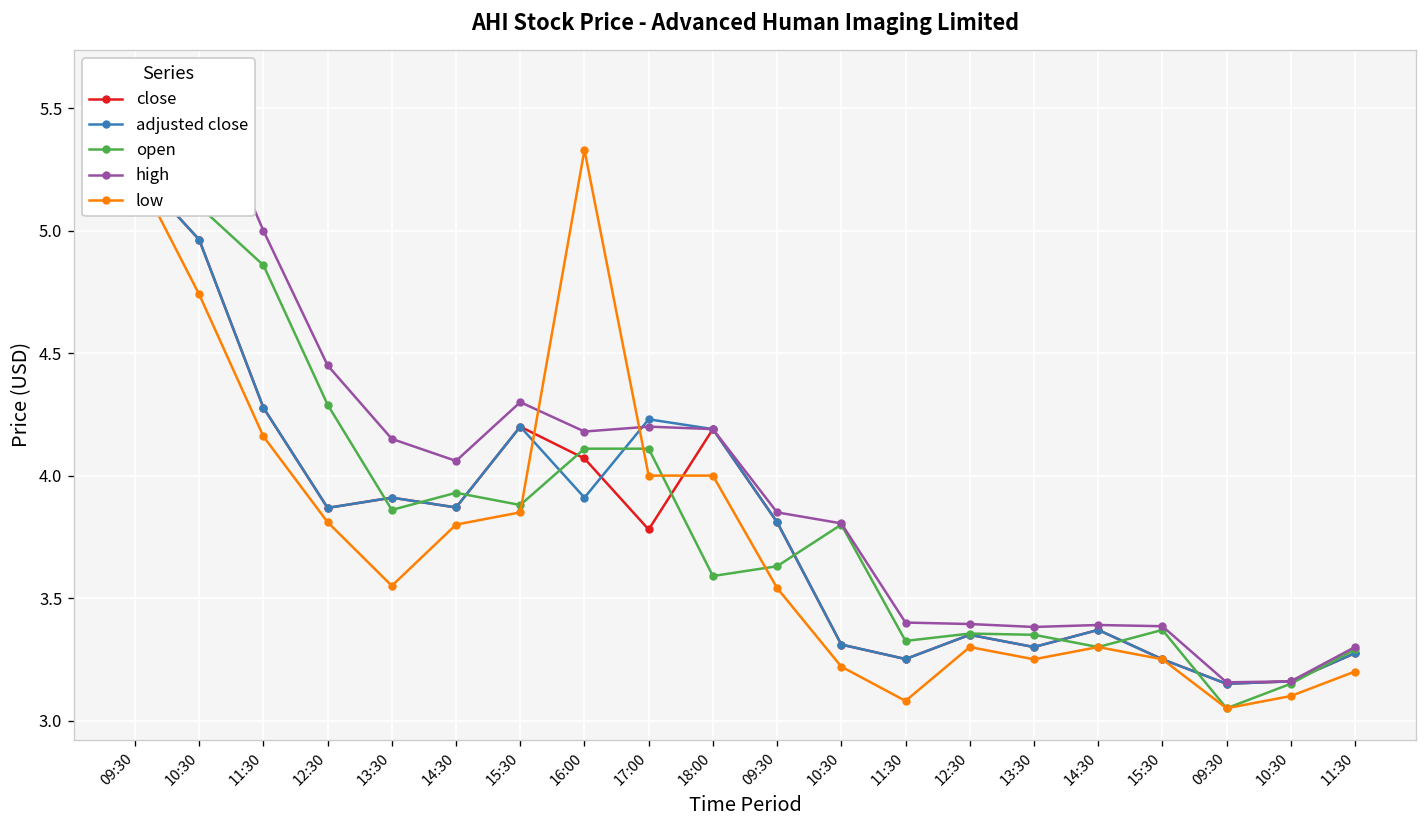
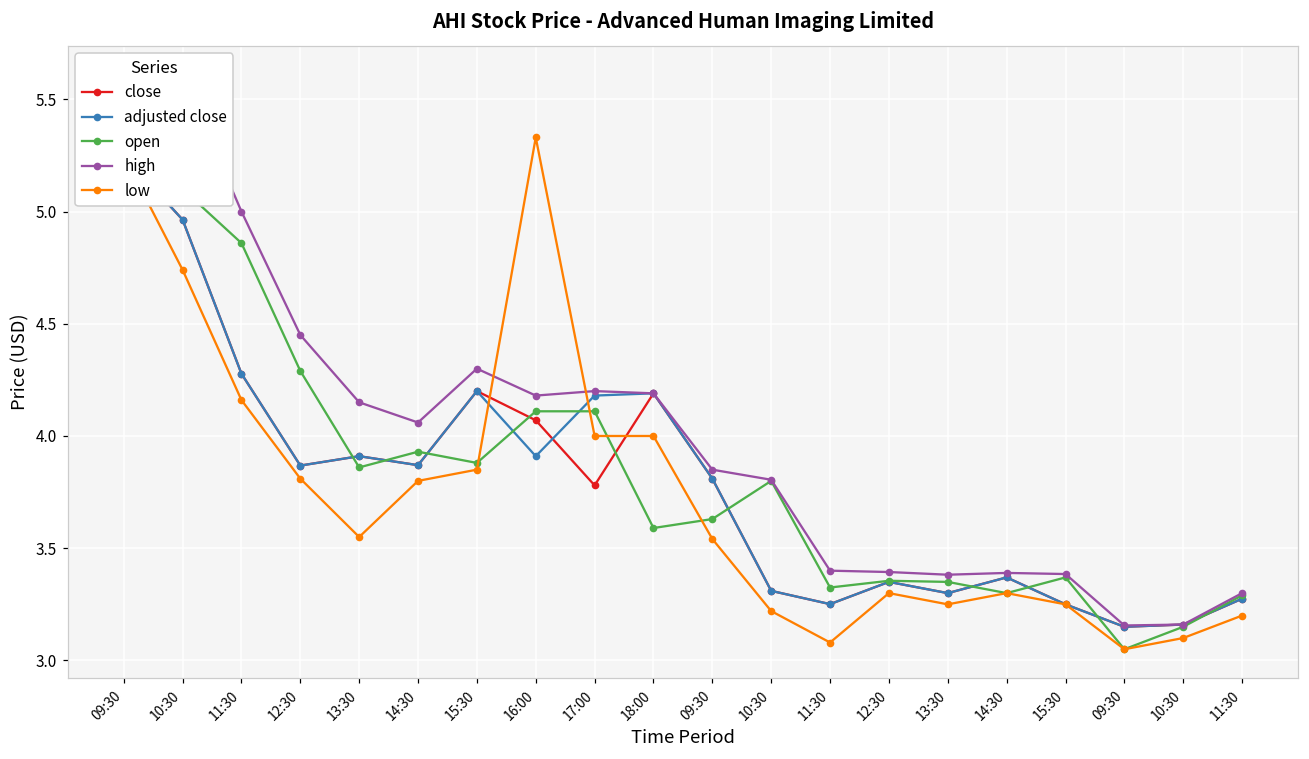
  {
    "close": {
      "16:00": 4.07,
      "17:00": 3.78
    },
    "adjusted close": {
      "16:00": 3.91,
-     "17:00": 4.23
+     "17:00": 4.18
    },
    "open": {
      "16:00": 4.11,
      "17:00": 4.11,
      "18:00": 3.59
    },
    "high": {
      "16:00": 4.18,
      "17:00": 4.20
    },
    "low": {
      "16:00": 5.33,
      "17:00": 4.00,
      "18:00": 4.00
    }
  }
